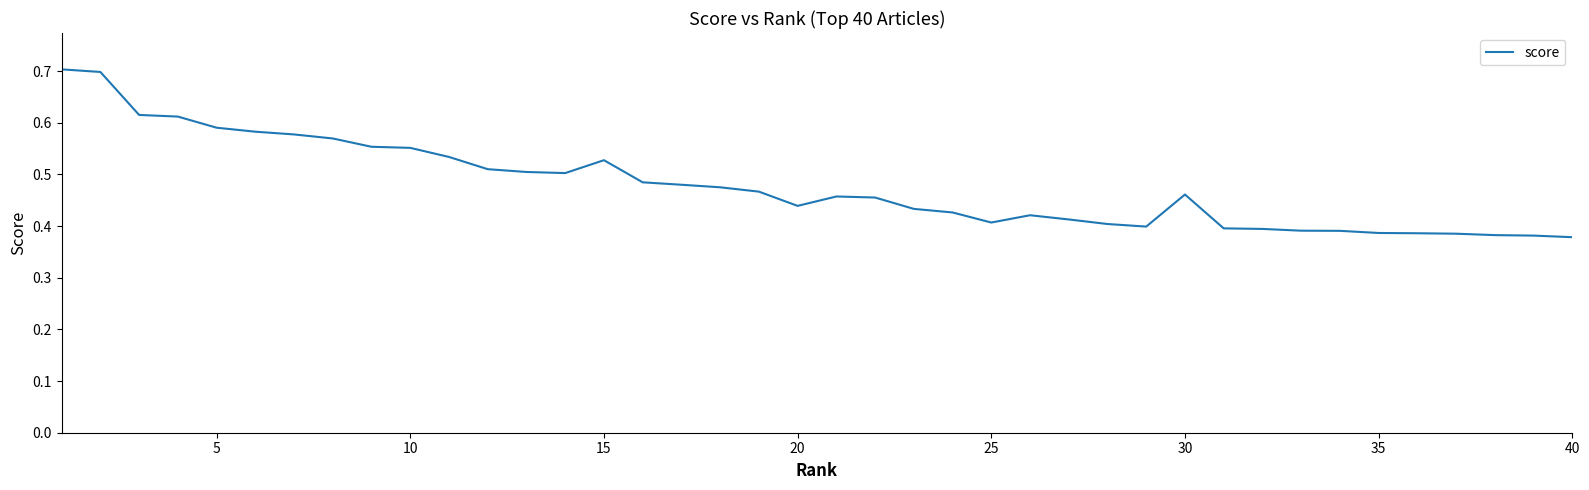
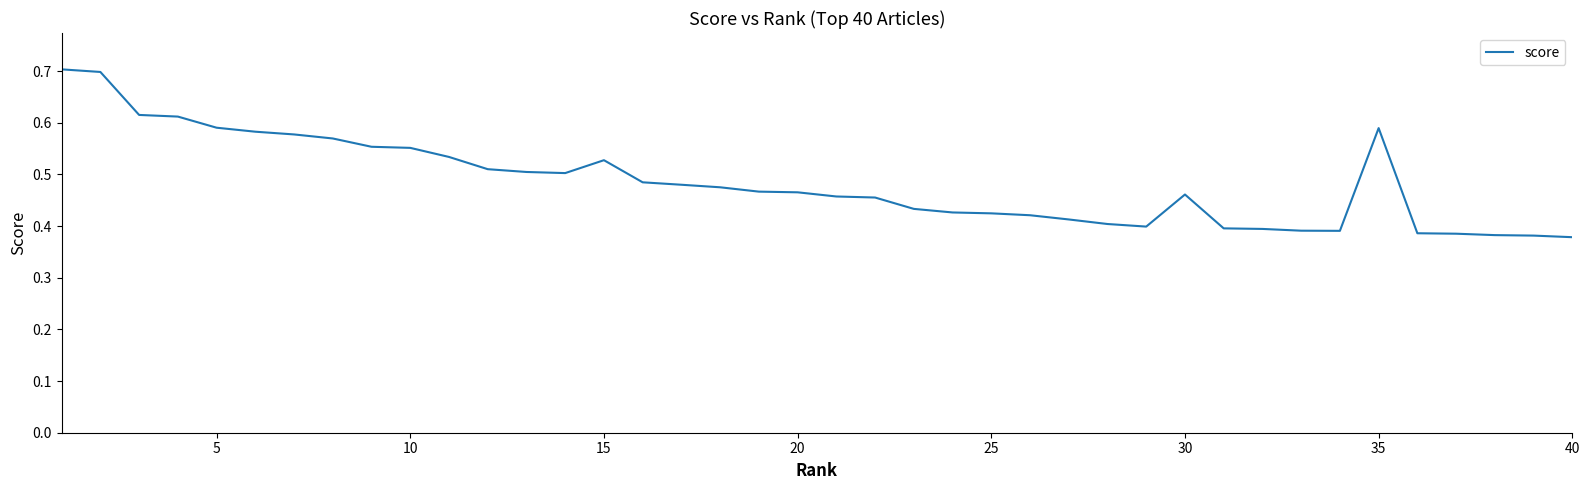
  {
    "5": 0.59,
    "10": 0.55,
    "15": 0.53,
-   "20": 0.44,
-   "25": 0.41,
+   "20": 0.47,
+   "25": 0.42,
    "30": 0.46,
-   "35": 0.39,
+   "35": 0.59,
    "40": 0.38
  }
